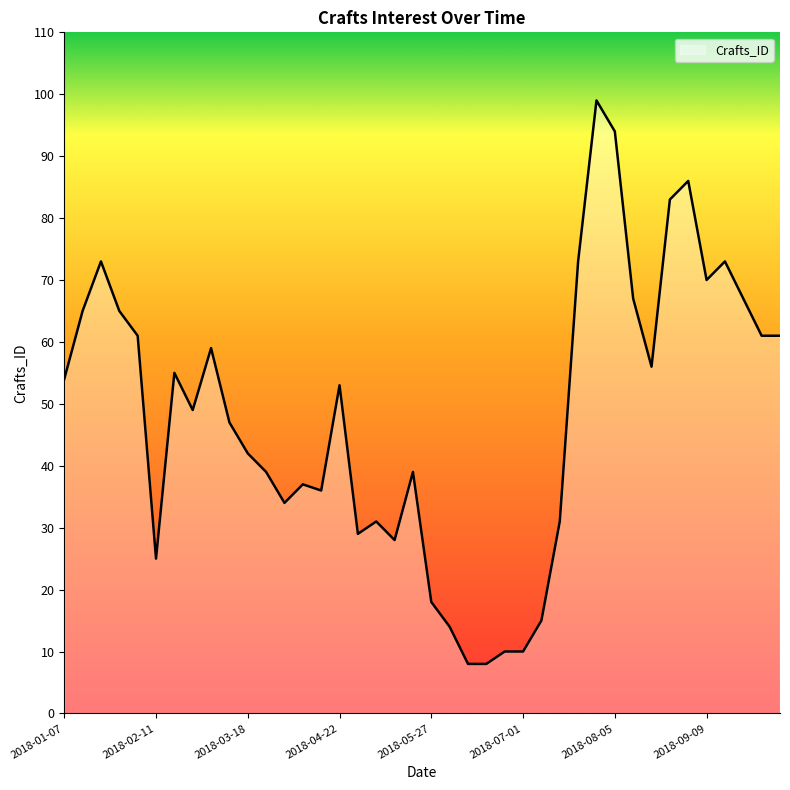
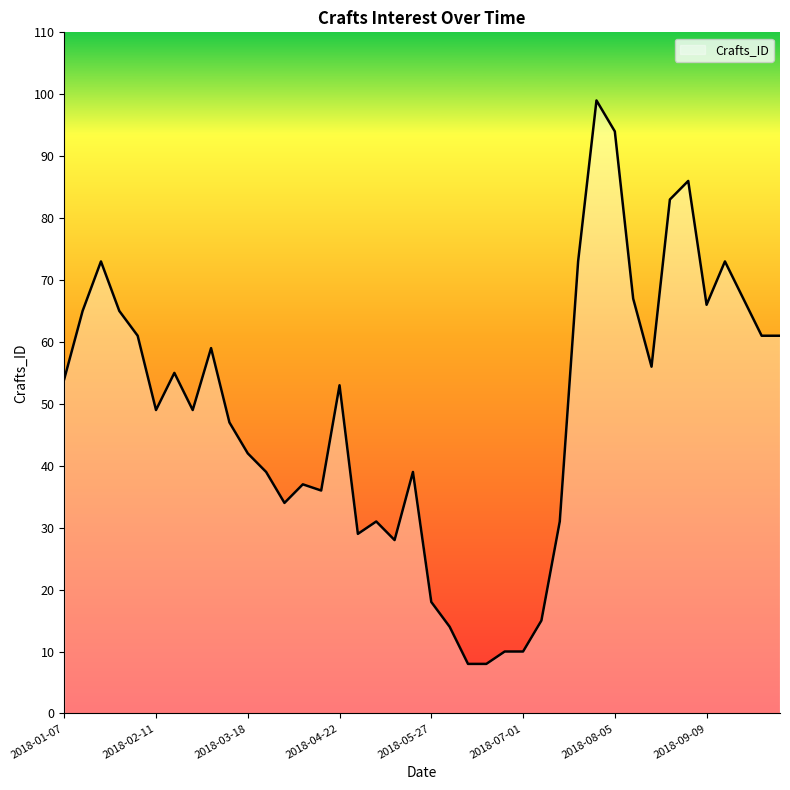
  {
    "2018-01-07": 54,
-   "2018-02-11": 25,
+   "2018-02-11": 49,
    "2018-03-18": 42,
    "2018-04-22": 53,
    "2018-05-27": 18,
    "2018-07-01": 10,
    "2018-08-05": 94,
-   "2018-09-09": 70
+   "2018-09-09": 66
  }
